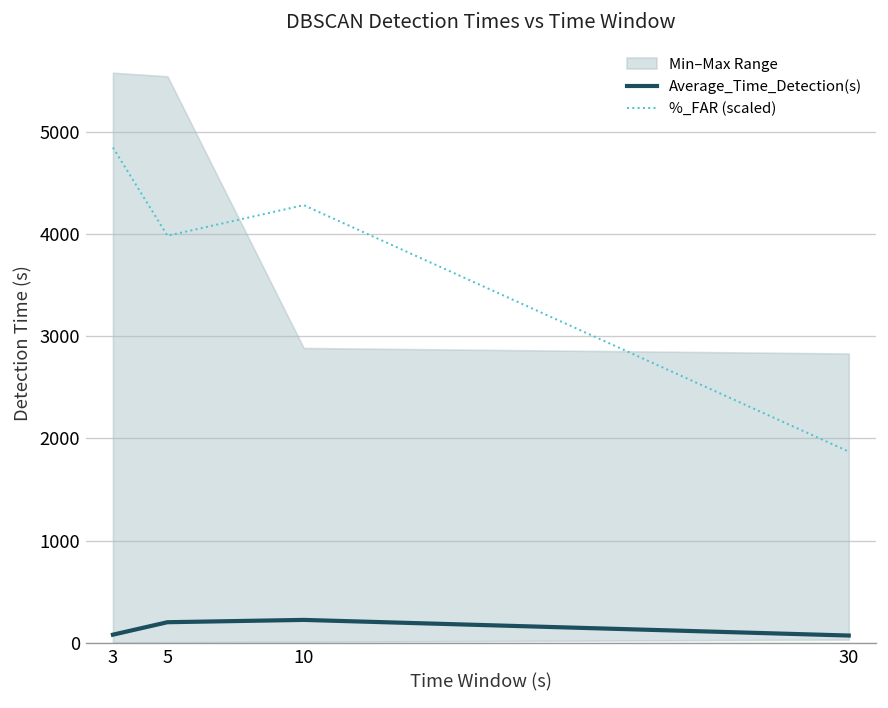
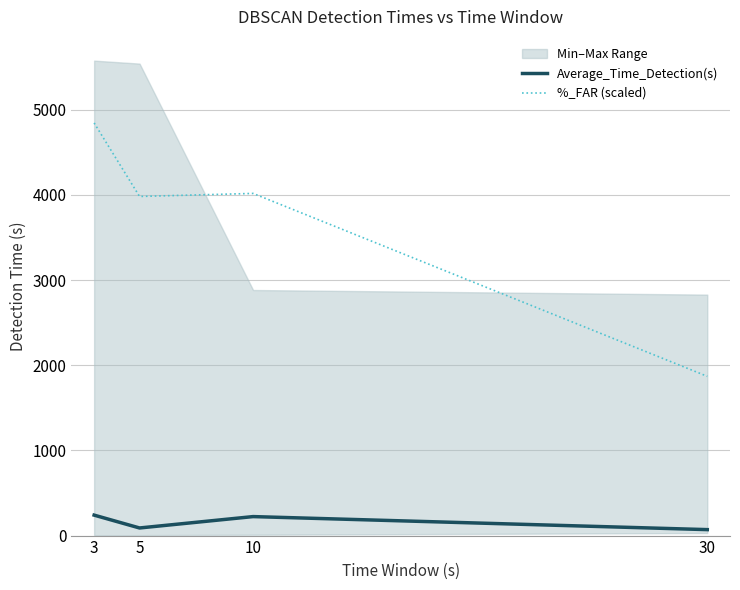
  {
    "Average_Time_Detection(s)": {
-     "3": 100,
-     "5": 200,
+     "3": 200,
+     "5": 100,
      "10": 200,
      "30": 100
    },
    "%_FAR (scaled)": {
      "3": 4800,
      "5": 4000,
-     "10": 4300,
+     "10": 4000,
      "30": 1900
    }
  }
